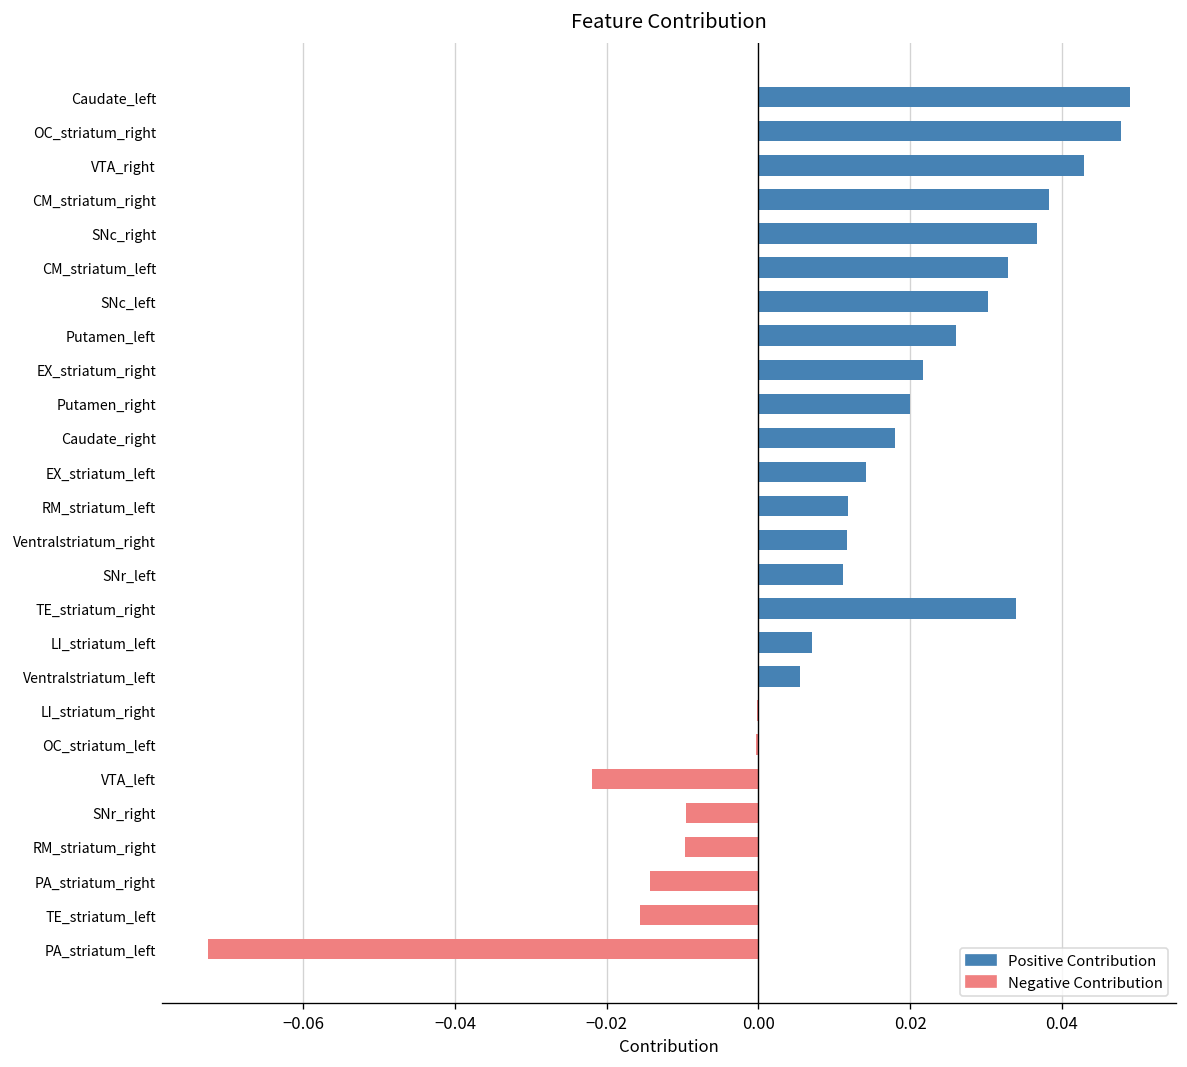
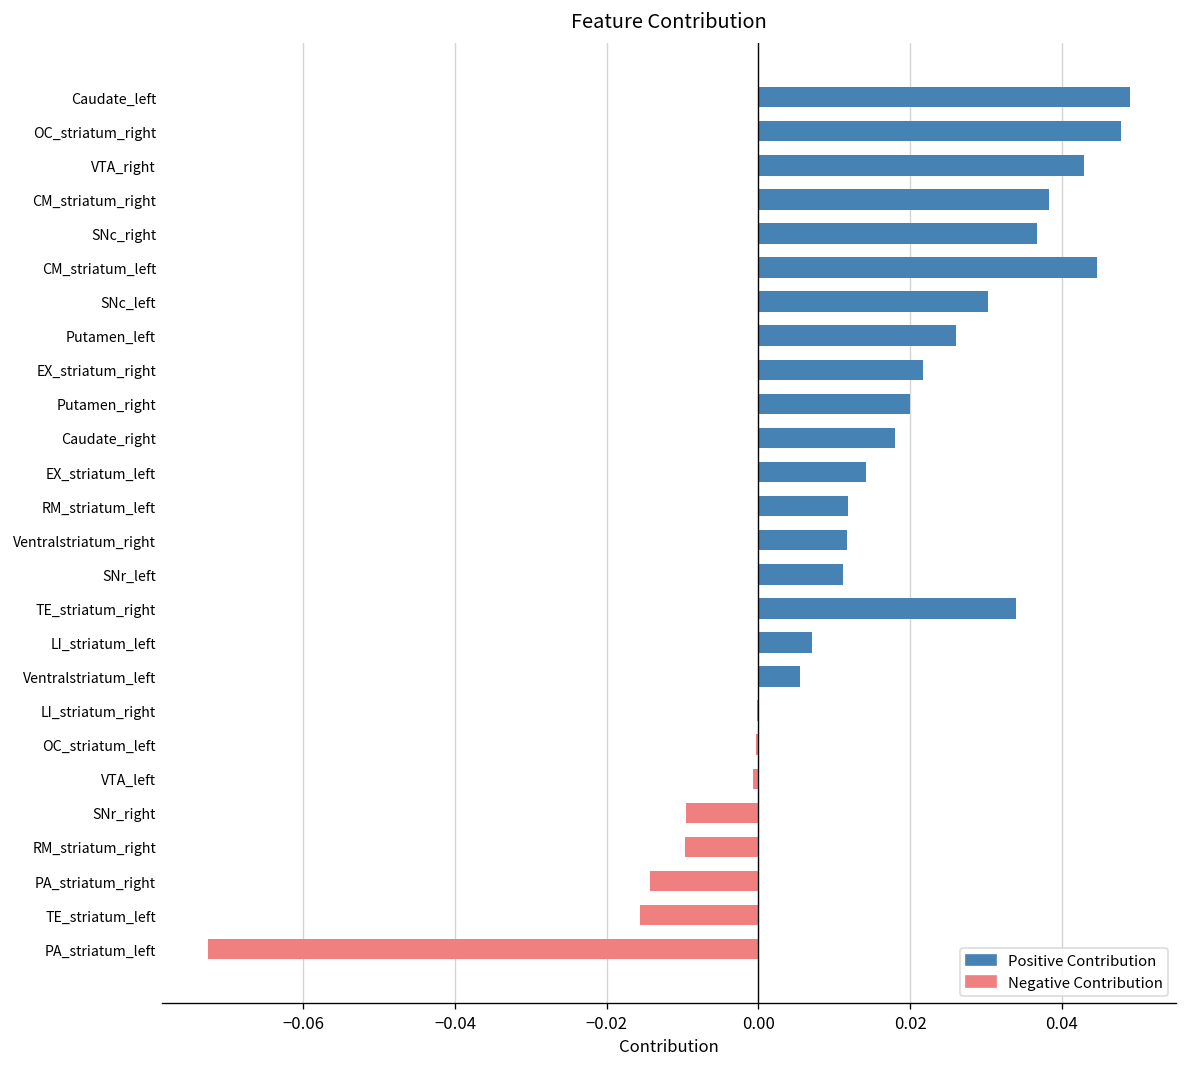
  {
    "Caudate_left": 0.049,
    "OC_striatum_right": 0.048,
    "VTA_right": 0.043,
    "CM_striatum_right": 0.038,
    "SNc_right": 0.037,
-   "CM_striatum_left": 0.033,
+   "CM_striatum_left": 0.045,
    "SNc_left": 0.030,
    "Putamen_left": 0.026,
    "EX_striatum_right": 0.022,
    "Putamen_right": 0.020,
    "Caudate_right": 0.018,
    "EX_striatum_left": 0.014,
    "RM_striatum_left": 0.012,
    "Ventralstriatum_right": 0.012,
    "SNr_left": 0.011,
    "TE_striatum_right": 0.034,
    "LI_striatum_left": 0.007,
    "Ventralstriatum_left": 0.005,
-   "VTA_left": -0.022,
+   "VTA_left": -0.001,
    "SNr_right": -0.010,
    "RM_striatum_right": -0.010,
    "PA_striatum_right": -0.014,
    "TE_striatum_left": -0.016,
    "PA_striatum_left": -0.073
  }
